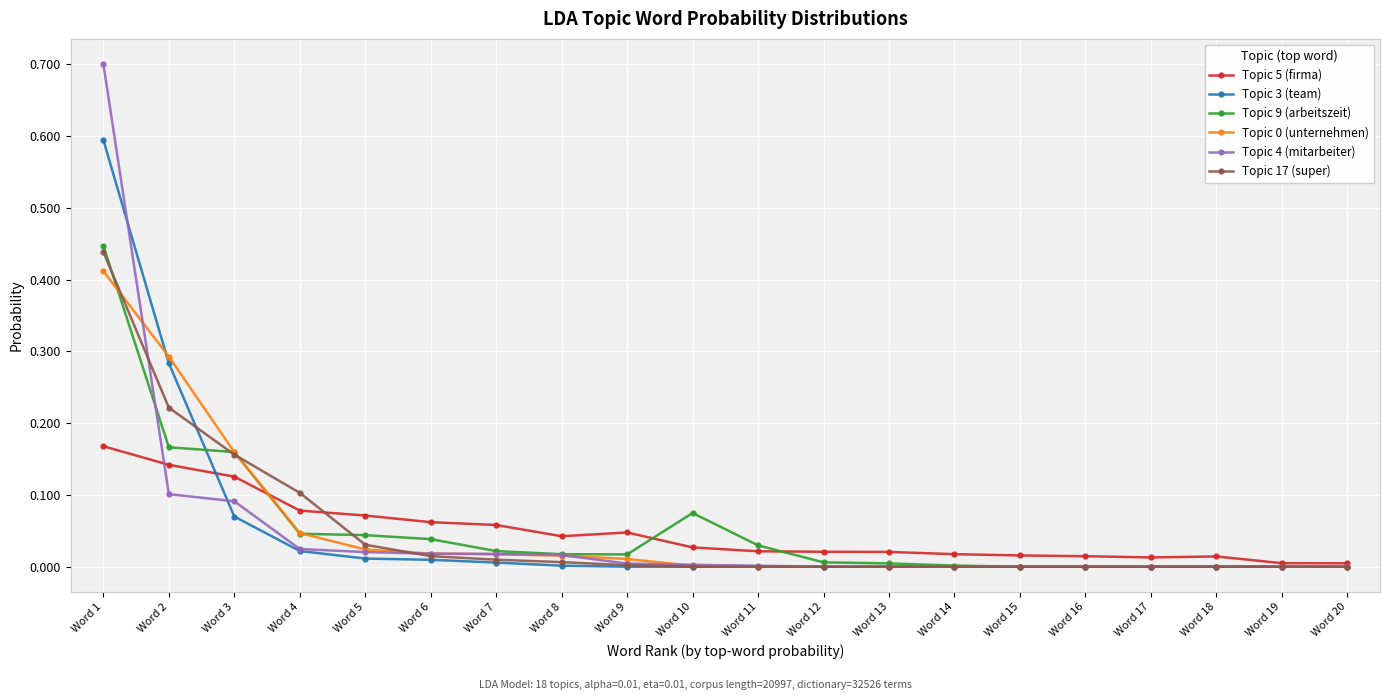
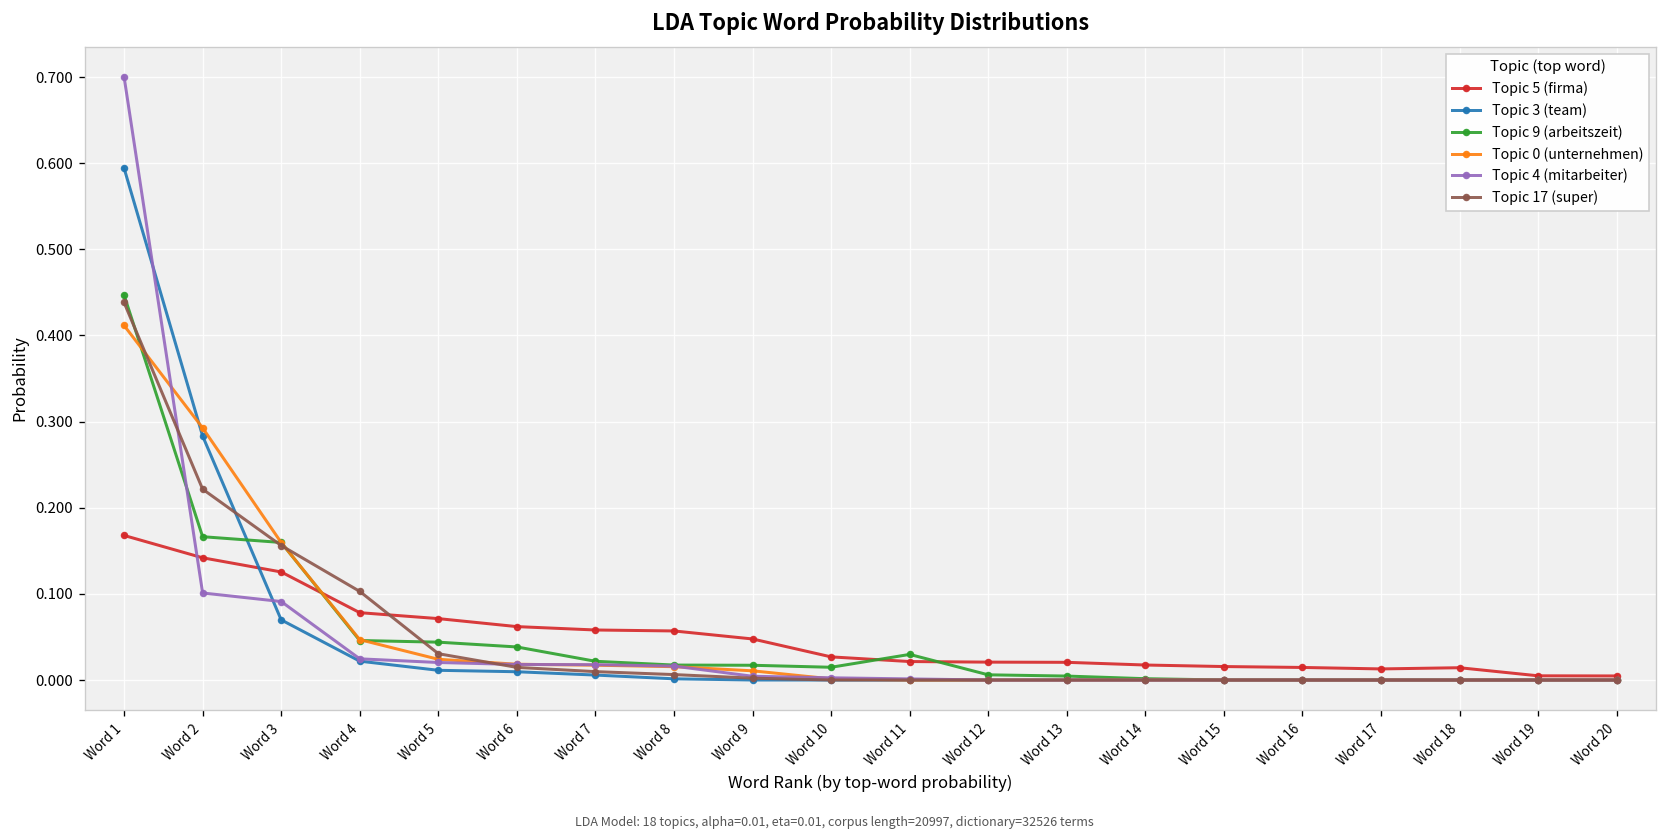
  {
    "Topic 5 (firma)": {
      "Word 1": 0.17,
      "Word 2": 0.14,
      "Word 3": 0.13,
      "Word 4": 0.08,
      "Word 5": 0.07,
      "Word 6": 0.06,
      "Word 7": 0.06,
-     "Word 8": 0.04,
+     "Word 8": 0.06,
      "Word 9": 0.05,
      "Word 10": 0.03,
      "Word 11": 0.02,
      "Word 12": 0.02,
      "Word 13": 0.02,
      "Word 14": 0.02,
      "Word 15": 0.02,
      "Word 16": 0.01,
      "Word 17": 0.01,
      "Word 18": 0.01,
      "Word 19": 0.00,
      "Word 20": 0.00
    },
    "Topic 3 (team)": {
      "Word 1": 0.59,
      "Word 2": 0.28,
      "Word 3": 0.07,
      "Word 5": 0.01,
      "Word 6": 0.01,
      "Word 7": 0.01,
      "Word 8": 0.00
    },
    "Topic 9 (arbeitszeit)": {
      "Word 1": 0.45,
      "Word 2": 0.17,
      "Word 5": 0.04,
      "Word 6": 0.04,
      "Word 7": 0.02,
      "Word 9": 0.02,
-     "Word 10": 0.07,
+     "Word 10": 0.01,
      "Word 11": 0.03,
      "Word 12": 0.01,
      "Word 13": 0.00
    },
    "Topic 0 (unternehmen)": {
      "Word 1": 0.41,
      "Word 2": 0.29,
      "Word 5": 0.02,
      "Word 9": 0.01
    },
    "Topic 4 (mitarbeiter)": {
      "Word 1": 0.70,
      "Word 2": 0.10,
      "Word 3": 0.09,
      "Word 5": 0.02
    },
    "Topic 17 (super)": {
      "Word 1": 0.44,
      "Word 2": 0.22,
      "Word 4": 0.10,
      "Word 5": 0.03,
      "Word 7": 0.01,
      "Word 8": 0.01
    }
  }
